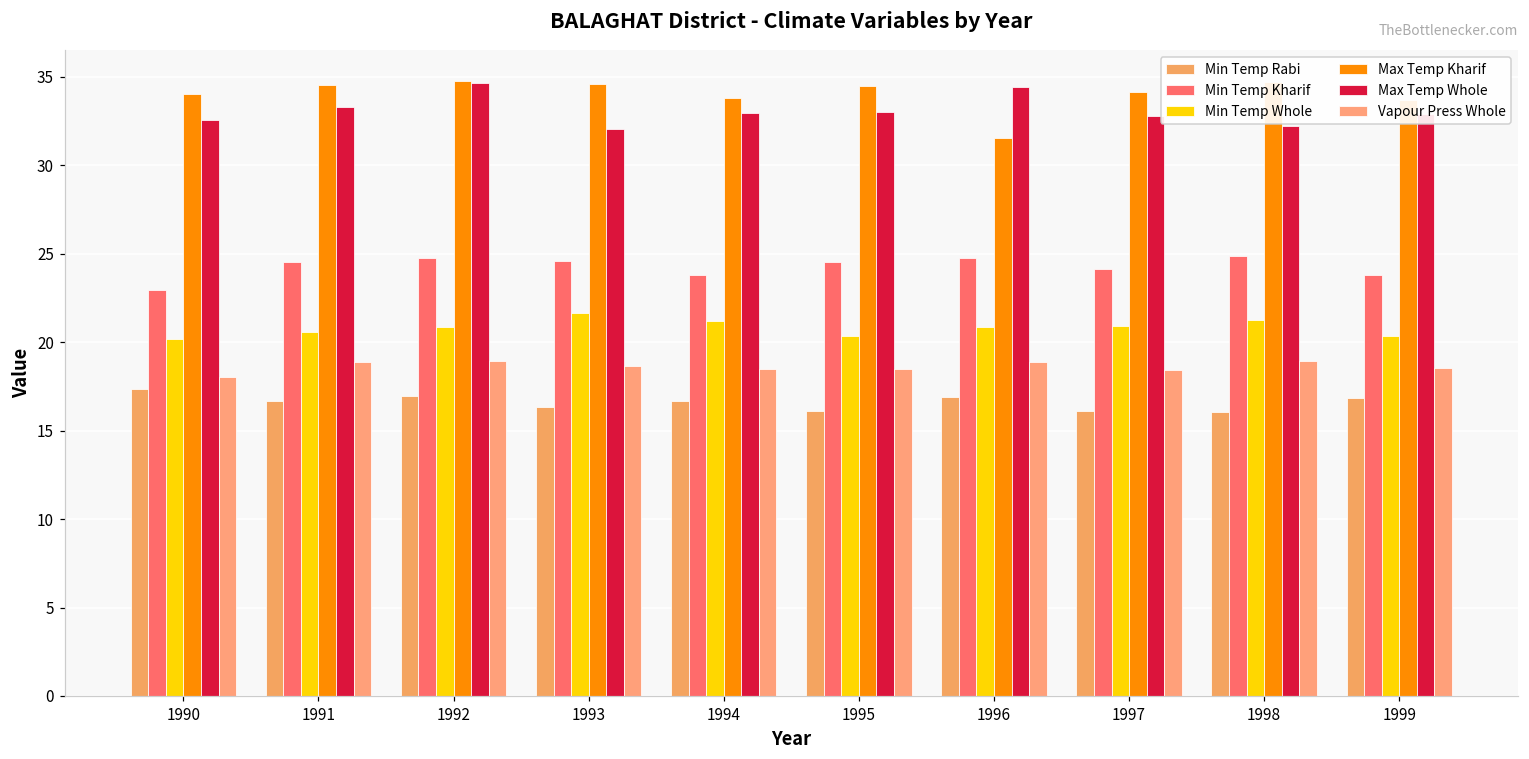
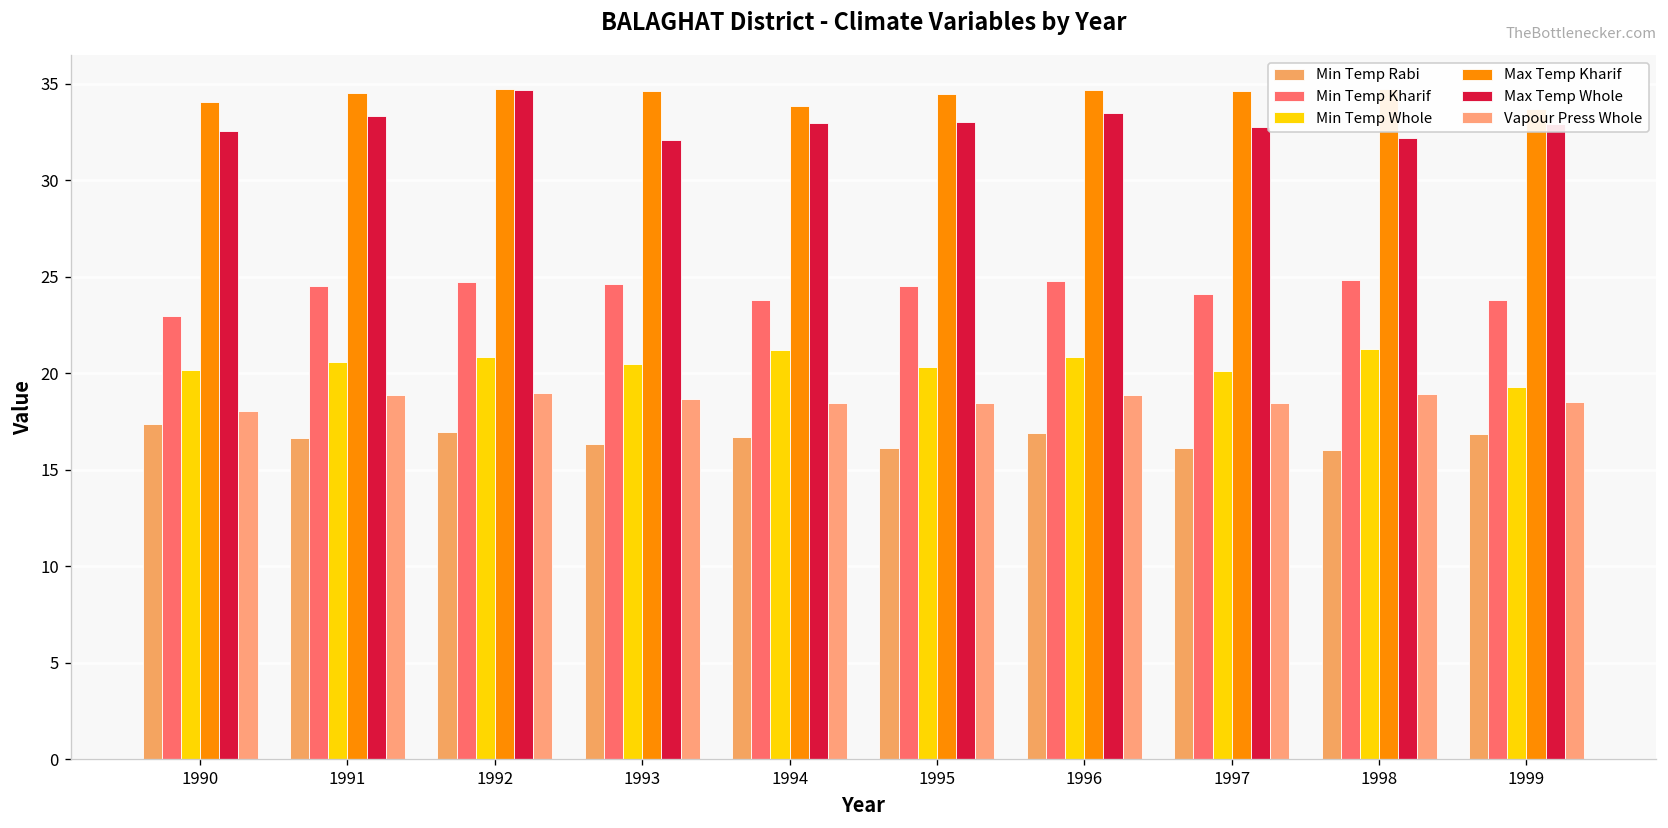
  {
    "Min Temp Whole": {
      "1990": 20.2,
      "1991": 20.6,
      "1992": 20.8,
-     "1993": 21.7,
+     "1993": 20.5,
      "1994": 21.2,
      "1995": 20.3,
      "1996": 20.8,
-     "1997": 20.9,
+     "1997": 20.1,
      "1998": 21.2,
-     "1999": 20.3
+     "1999": 19.3
    },
    "Max Temp Kharif": {
      "1990": 34.0,
      "1991": 34.5,
      "1992": 34.8,
      "1993": 34.6,
      "1994": 33.8,
      "1995": 34.5,
-     "1996": 31.5,
-     "1997": 34.1
+     "1996": 34.7,
+     "1997": 34.6
    },
    "Max Temp Whole": {
      "1990": 32.6,
      "1991": 33.3,
      "1992": 34.7,
      "1993": 32.1,
      "1994": 33.0,
      "1995": 33.0,
-     "1996": 34.4,
+     "1996": 33.5,
      "1997": 32.8,
      "1998": 32.2
    }
  }
